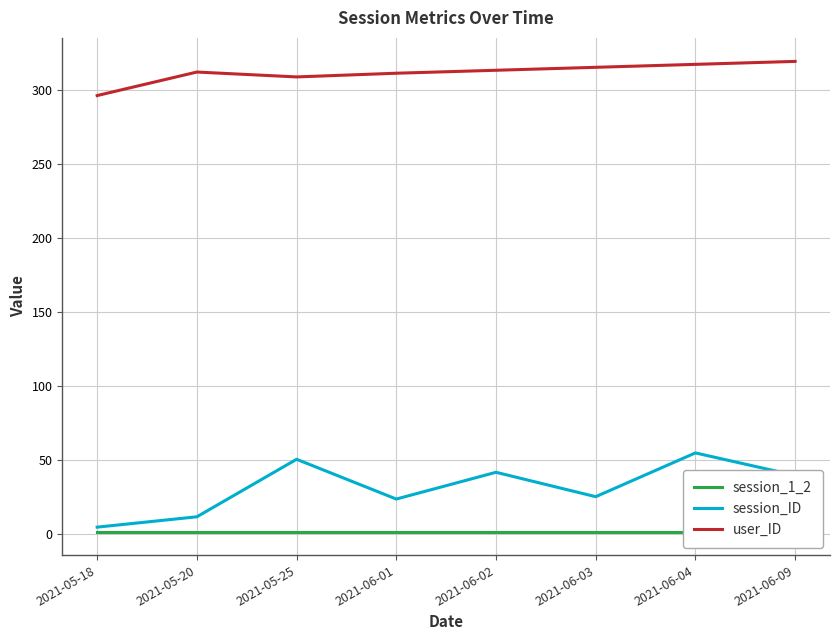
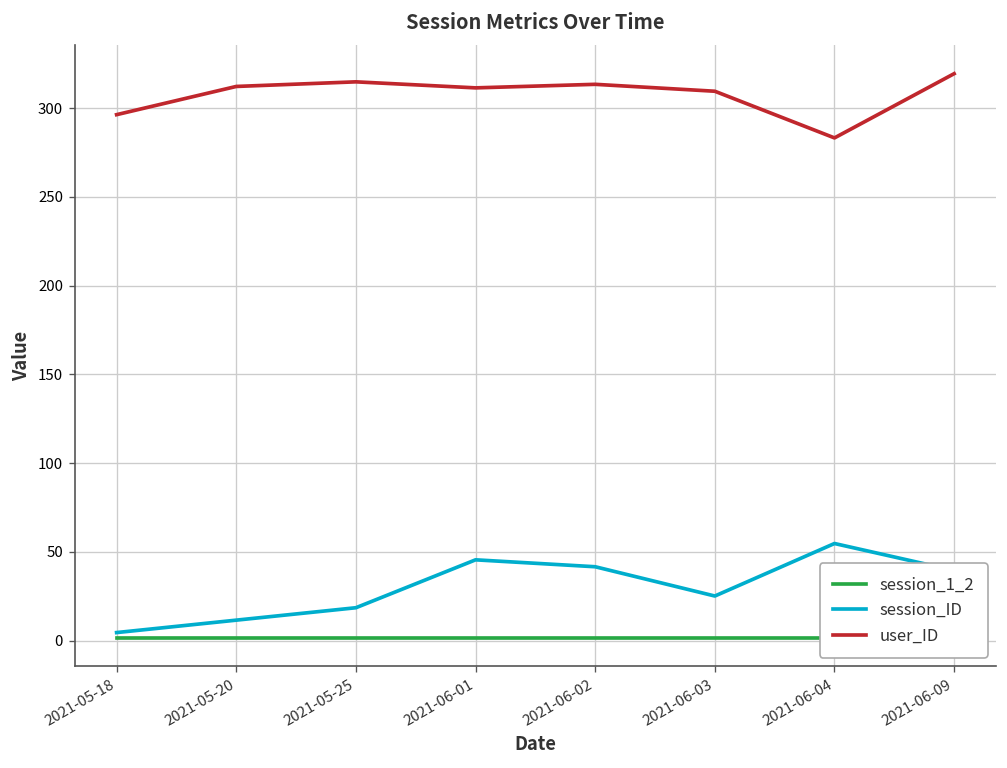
  {
    "session_1_2": {
      "2021-05-18": 2,
      "2021-05-20": 2,
      "2021-05-25": 2,
      "2021-06-01": 2,
      "2021-06-02": 2,
      "2021-06-03": 2
    },
    "session_ID": {
      "2021-05-18": 5,
      "2021-05-20": 12,
-     "2021-05-25": 50,
-     "2021-06-01": 24,
+     "2021-05-25": 19,
+     "2021-06-01": 46,
      "2021-06-02": 42,
      "2021-06-03": 25,
      "2021-06-04": 55
    },
    "user_ID": {
      "2021-05-18": 296,
      "2021-05-20": 312,
-     "2021-05-25": 309,
+     "2021-05-25": 315,
      "2021-06-01": 312,
      "2021-06-02": 314,
-     "2021-06-03": 316,
-     "2021-06-04": 318,
+     "2021-06-03": 310,
+     "2021-06-04": 283,
      "2021-06-09": 320
    }
  }
